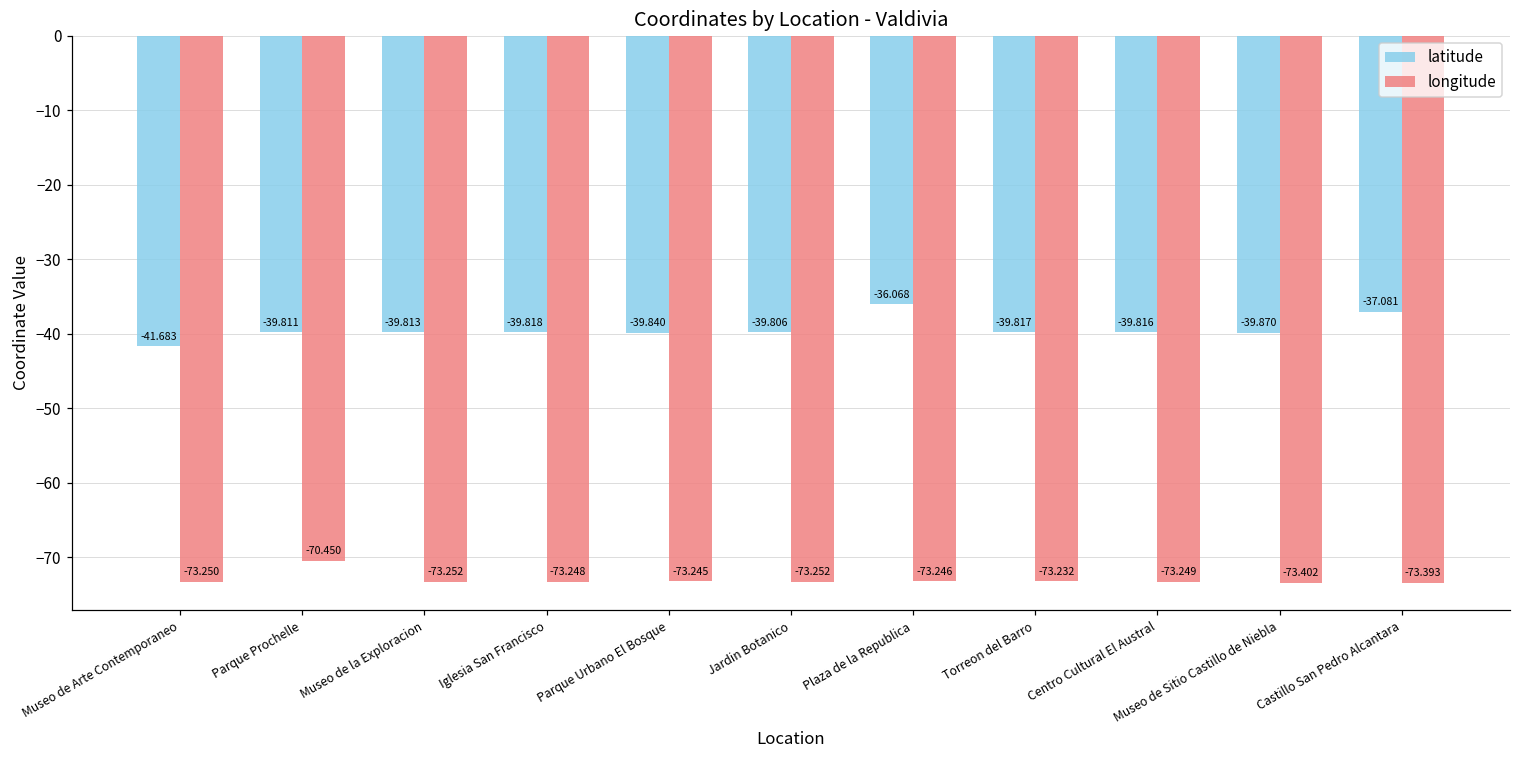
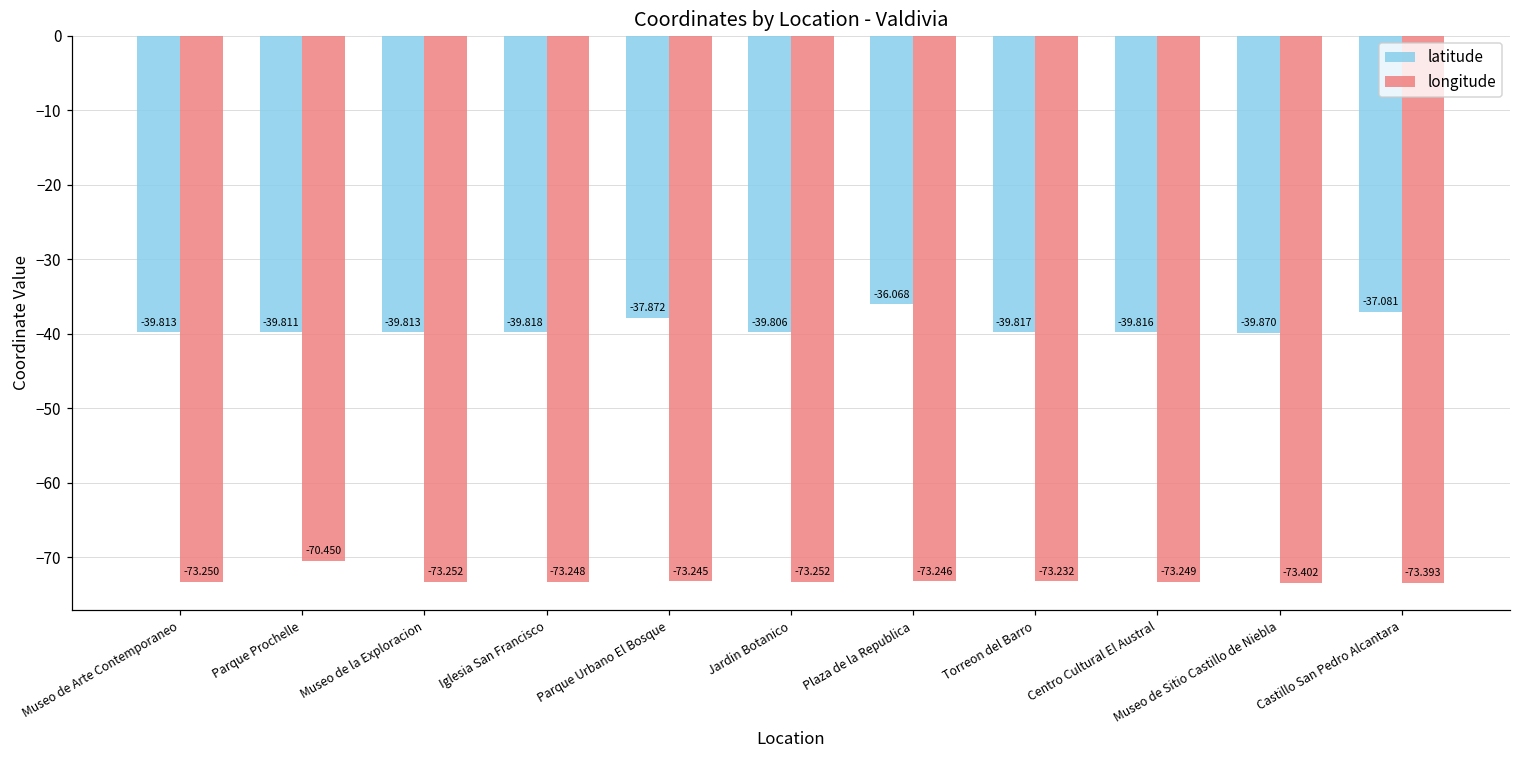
  {
    "latitude": {
-     "Museo de Arte Contemporaneo": -41.683,
+     "Museo de Arte Contemporaneo": -39.813,
      "Parque Prochelle": -39.811,
      "Museo de la Exploracion": -39.813,
      "Iglesia San Francisco": -39.818,
-     "Parque Urbano El Bosque": -39.840,
+     "Parque Urbano El Bosque": -37.872,
      "Jardin Botanico": -39.806,
      "Plaza de la Republica": -36.068,
      "Torreon del Barro": -39.817,
      "Centro Cultural El Austral": -39.816,
      "Museo de Sitio Castillo de Niebla": -39.870,
      "Castillo San Pedro Alcantara": -37.081
    },
    "longitude": {
      "Museo de Arte Contemporaneo": -73.250,
      "Parque Prochelle": -70.450,
      "Museo de la Exploracion": -73.252,
      "Iglesia San Francisco": -73.248,
      "Parque Urbano El Bosque": -73.245,
      "Jardin Botanico": -73.252,
      "Plaza de la Republica": -73.246,
      "Torreon del Barro": -73.232,
      "Centro Cultural El Austral": -73.249,
      "Museo de Sitio Castillo de Niebla": -73.402,
      "Castillo San Pedro Alcantara": -73.393
    }
  }
